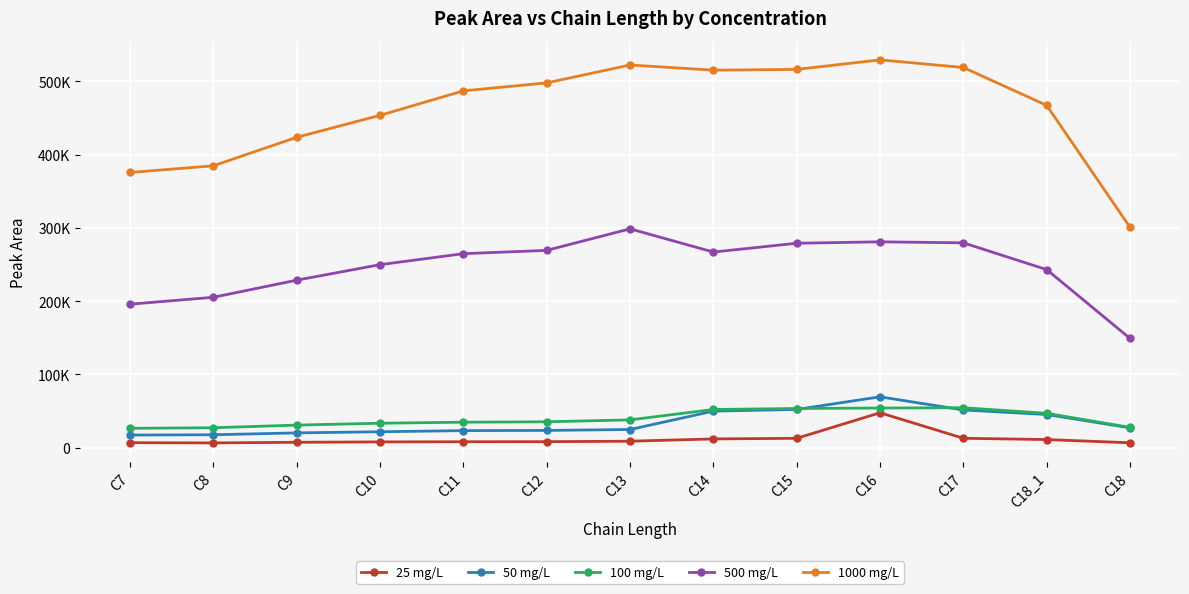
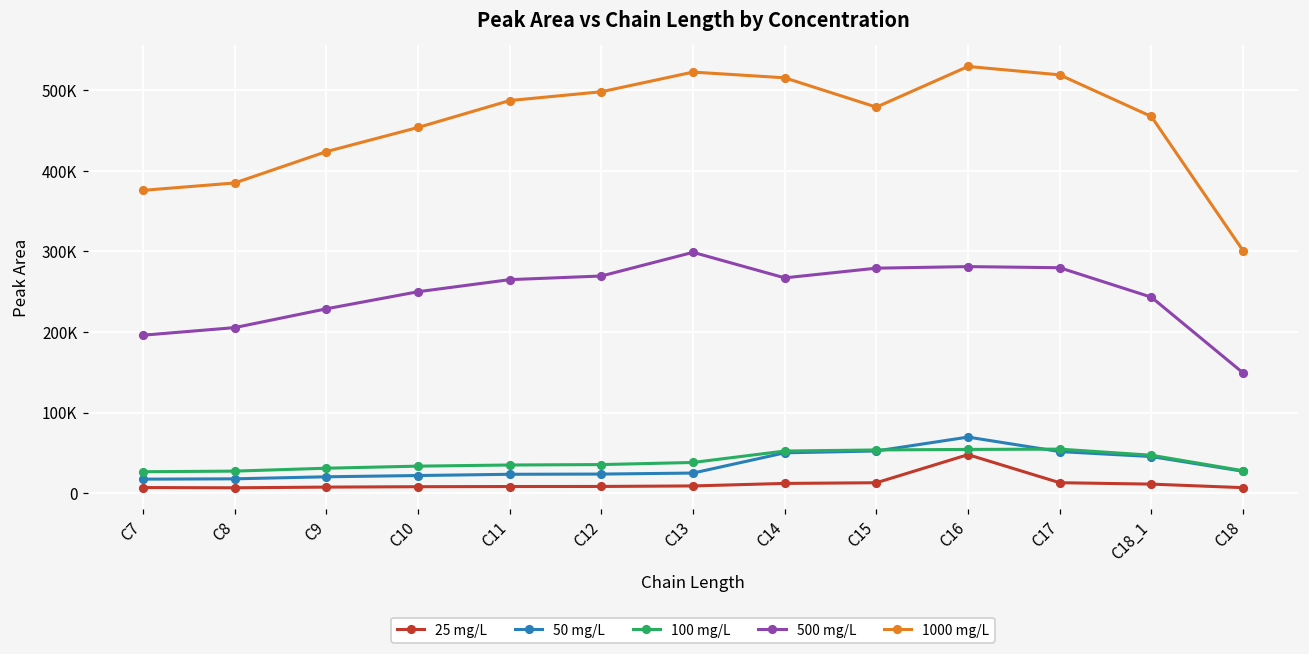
  {
    "25 mg/L": {
      "C7": 10000,
      "C8": 10000,
      "C9": 10000,
      "C10": 10000,
      "C11": 10000,
      "C12": 10000,
      "C13": 10000,
      "C14": 10000,
      "C15": 10000,
      "C16": 50000,
      "C17": 10000,
      "C18_1": 10000,
      "C18": 10000
    },
    "50 mg/L": {
      "C7": 20000,
      "C8": 20000,
      "C9": 20000,
      "C10": 20000,
      "C11": 20000,
      "C12": 20000,
      "C13": 20000,
      "C16": 70000
    },
    "100 mg/L": {
      "C7": 30000,
      "C8": 30000,
      "C9": 30000,
      "C10": 30000,
      "C11": 30000,
      "C12": 40000,
      "C13": 40000,
      "C16": 50000
    },
    "500 mg/L": {
      "C7": 200000,
      "C8": 210000,
      "C9": 230000,
      "C10": 250000,
      "C11": 260000,
      "C12": 270000,
      "C13": 300000,
      "C14": 270000,
      "C15": 280000,
      "C16": 280000,
      "C17": 280000,
      "C18_1": 240000,
      "C18": 150000
    },
    "1000 mg/L": {
      "C7": 380000,
      "C8": 380000,
      "C9": 420000,
      "C10": 450000,
      "C11": 490000,
      "C12": 500000,
      "C13": 520000,
      "C14": 520000,
-     "C15": 520000,
+     "C15": 480000,
      "C16": 530000,
      "C17": 520000,
      "C18_1": 470000,
      "C18": 300000
    }
  }
